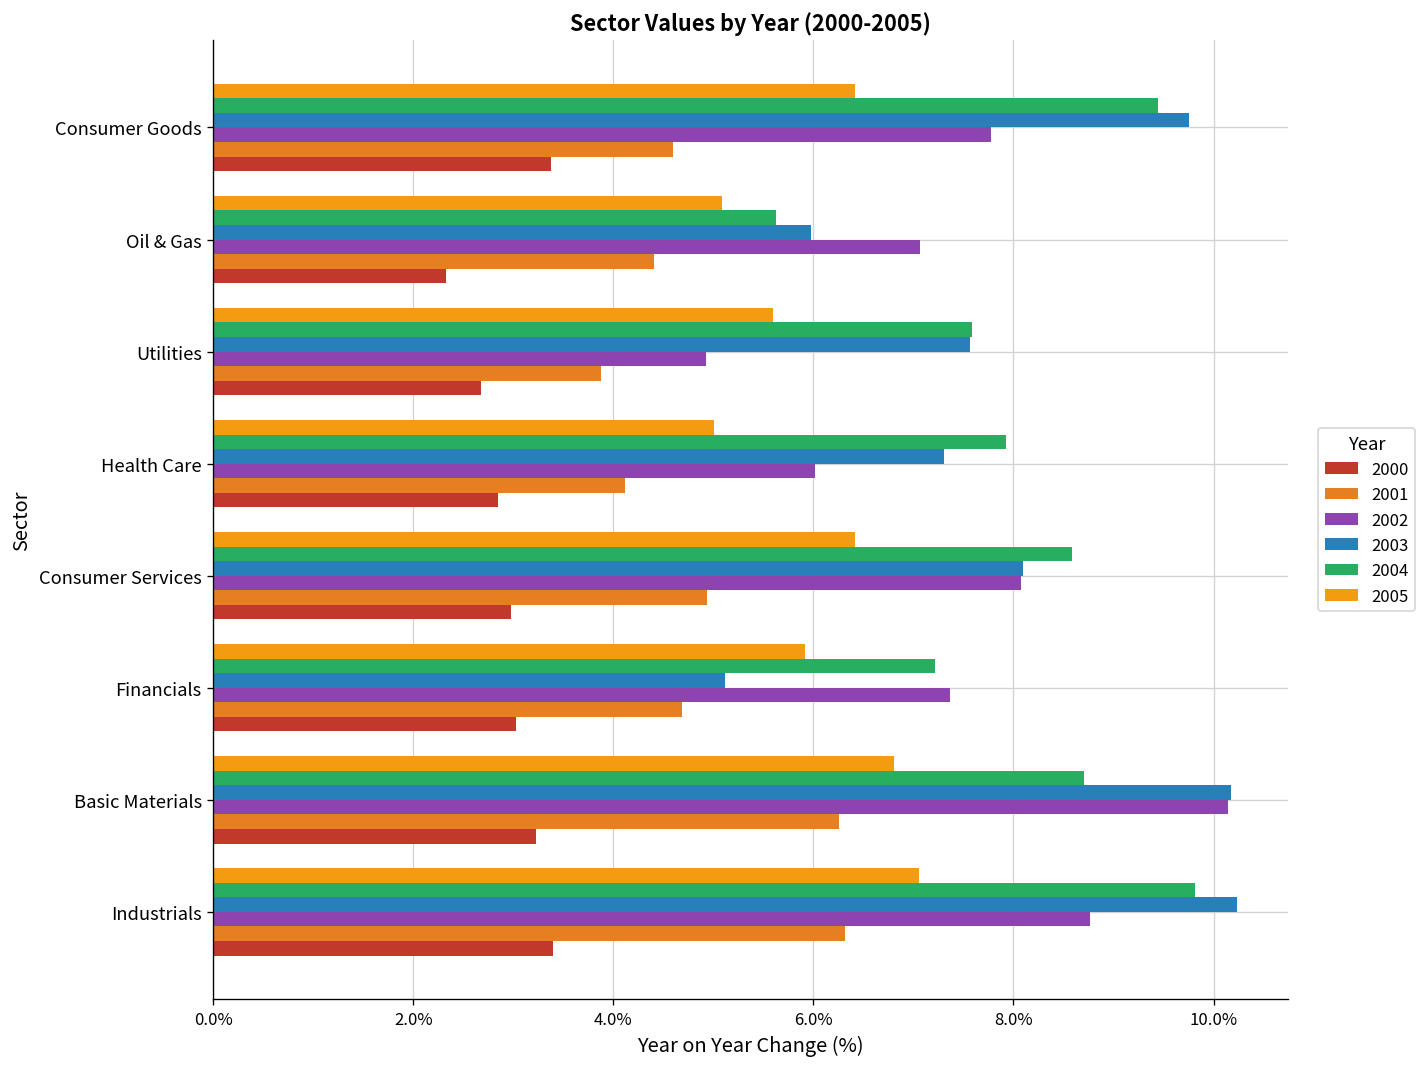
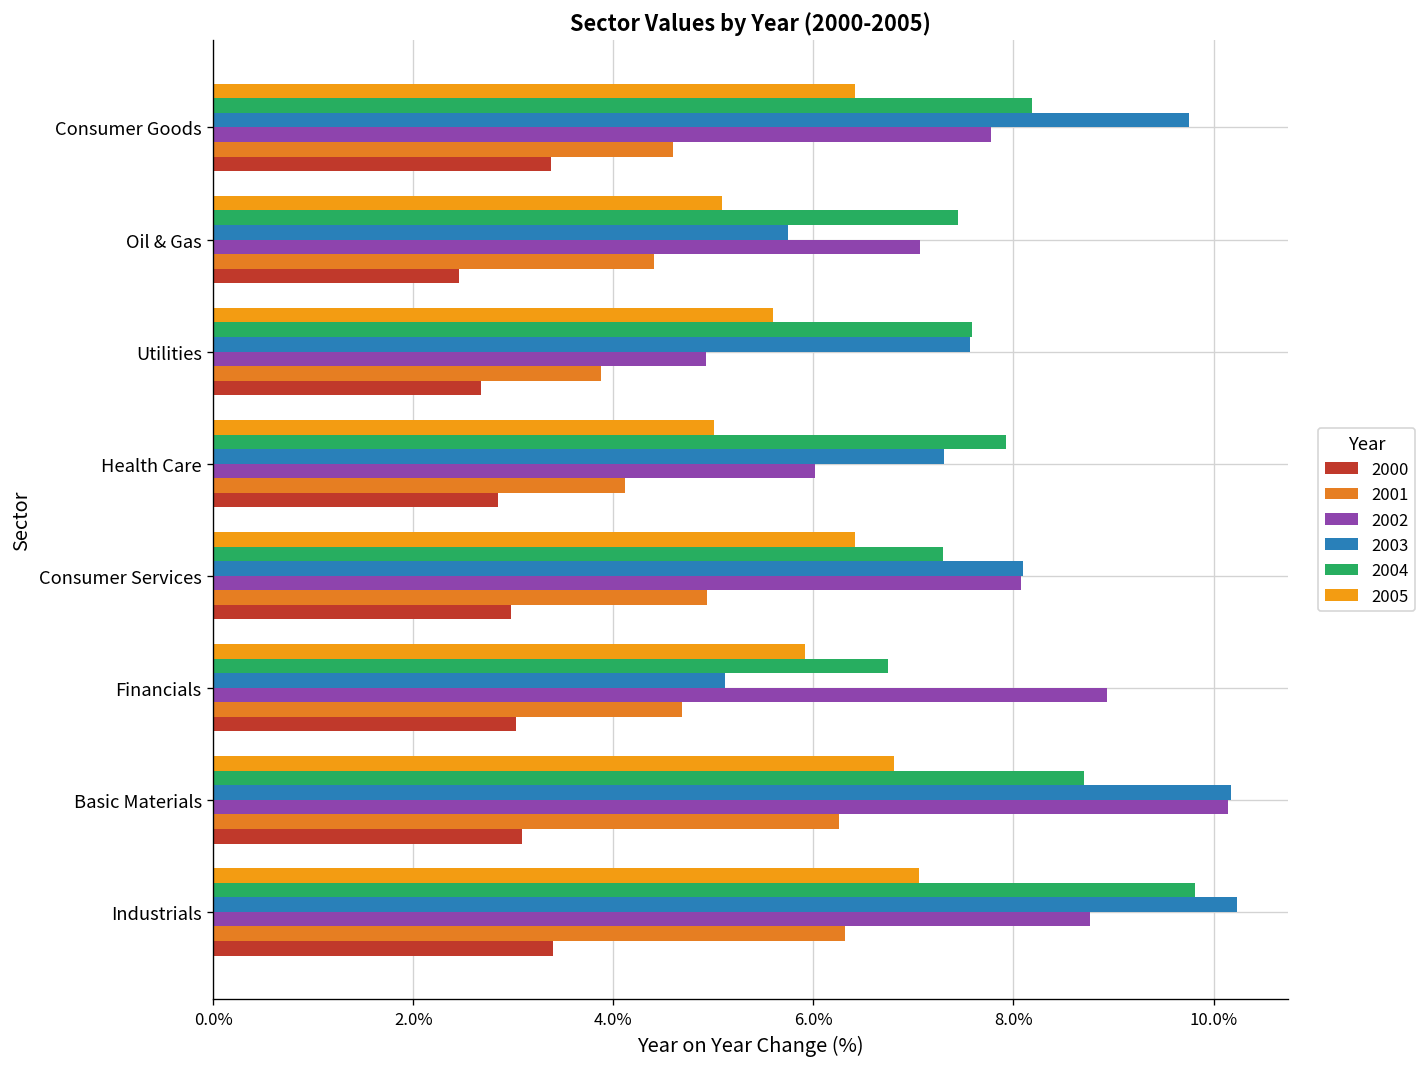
  {
    "2000": {
      "Consumer Goods": "3.4%",
-     "Oil & Gas": "2.3%",
+     "Oil & Gas": "2.5%",
      "Utilities": "2.7%",
      "Health Care": "2.8%",
      "Consumer Services": "3.0%",
      "Financials": "3.0%",
-     "Basic Materials": "3.2%",
+     "Basic Materials": "3.1%",
      "Industrials": "3.4%"
    },
    "2002": {
      "Consumer Goods": "7.8%",
      "Oil & Gas": "7.1%",
      "Utilities": "4.9%",
      "Health Care": "6.0%",
      "Consumer Services": "8.1%",
-     "Financials": "7.4%",
+     "Financials": "8.9%",
      "Basic Materials": "10.1%",
      "Industrials": "8.8%"
    },
    "2003": {
      "Consumer Goods": "9.8%",
-     "Oil & Gas": "6.0%",
+     "Oil & Gas": "5.8%",
      "Utilities": "7.6%",
      "Health Care": "7.3%",
      "Consumer Services": "8.1%",
      "Financials": "5.1%",
      "Basic Materials": "10.2%",
      "Industrials": "10.2%"
    },
    "2004": {
-     "Consumer Goods": "9.4%",
-     "Oil & Gas": "5.6%",
+     "Consumer Goods": "8.2%",
+     "Oil & Gas": "7.4%",
      "Utilities": "7.6%",
      "Health Care": "7.9%",
-     "Consumer Services": "8.6%",
-     "Financials": "7.2%",
+     "Consumer Services": "7.3%",
+     "Financials": "6.7%",
      "Basic Materials": "8.7%",
      "Industrials": "9.8%"
    }
  }
